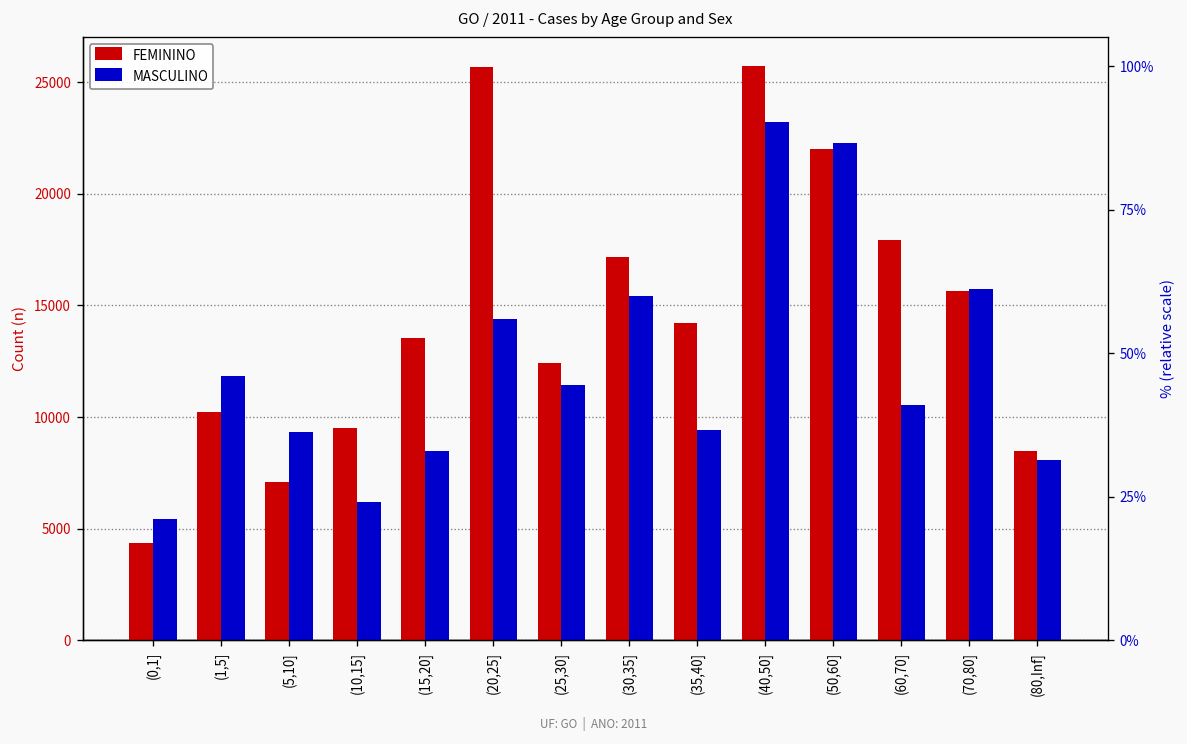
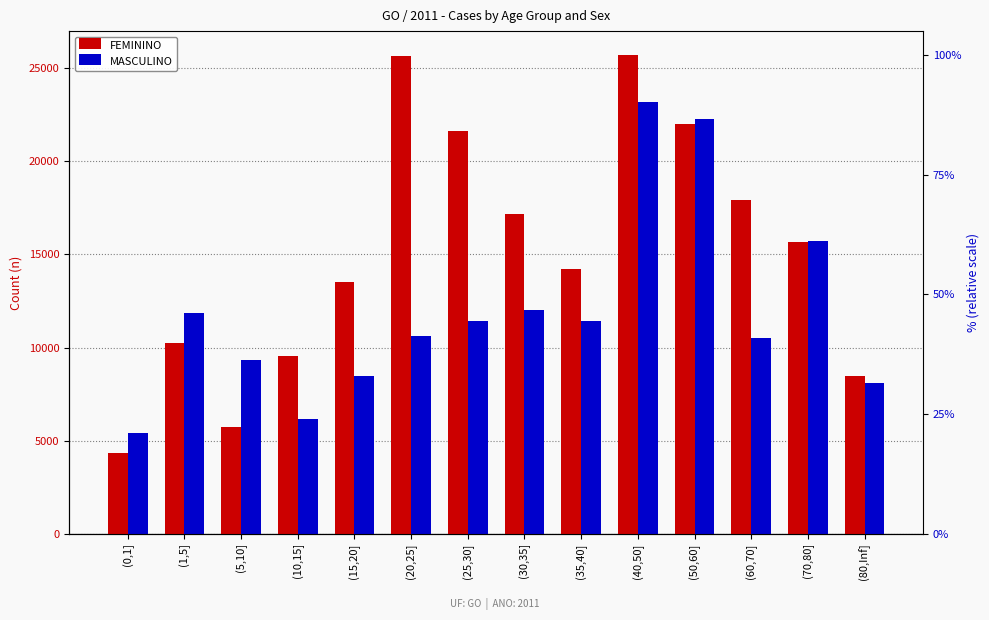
  {
    "FEMININO": {
      "(0,1]": 4400,
      "(1,5]": 10200,
-     "(5,10]": 7100,
+     "(5,10]": 5700,
      "(10,15]": 9500,
      "(15,20]": 13500,
      "(20,25]": 25700,
-     "(25,30]": 12400,
+     "(25,30]": 21600,
      "(30,35]": 17200,
      "(35,40]": 14200,
      "(40,50]": 25700,
      "(50,60]": 22000,
      "(60,70]": 17900,
      "(70,80]": 15700,
      "(80,Inf]": 8500
    },
    "MASCULINO": {
      "(0,1]": 5400,
      "(1,5]": 11900,
      "(5,10]": 9300,
      "(10,15]": 6200,
      "(15,20]": 8500,
-     "(20,25]": 14400,
+     "(20,25]": 10600,
      "(25,30]": 11400,
-     "(30,35]": 15400,
-     "(35,40]": 9400,
+     "(30,35]": 12000,
+     "(35,40]": 11400,
      "(40,50]": 23200,
      "(50,60]": 22300,
      "(60,70]": 10500,
      "(70,80]": 15700,
      "(80,Inf]": 8100
    }
  }
